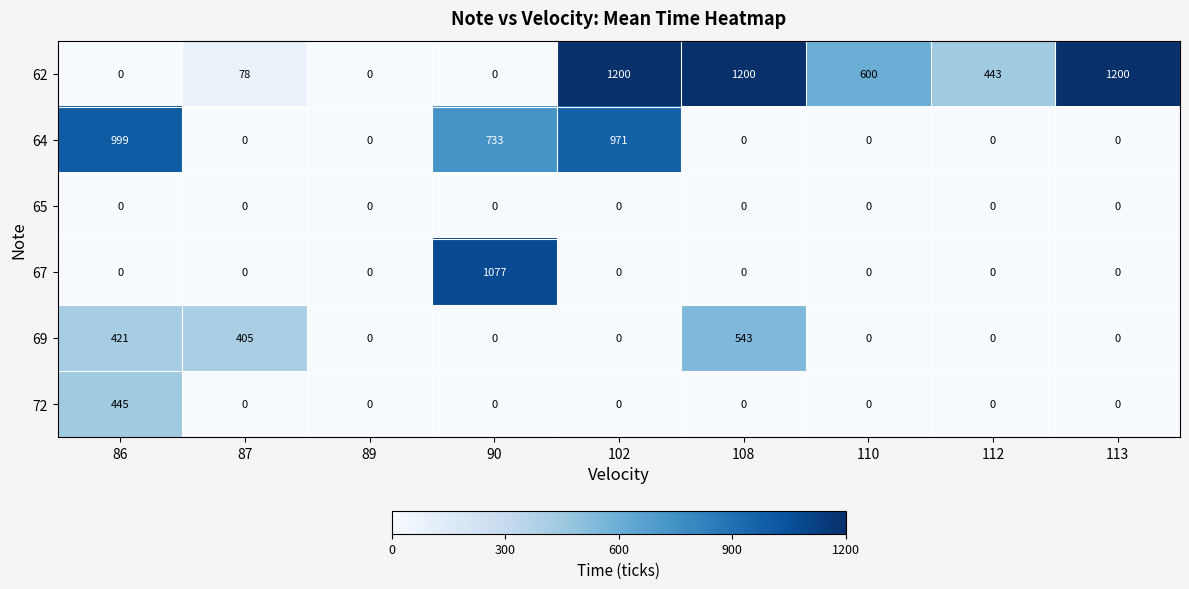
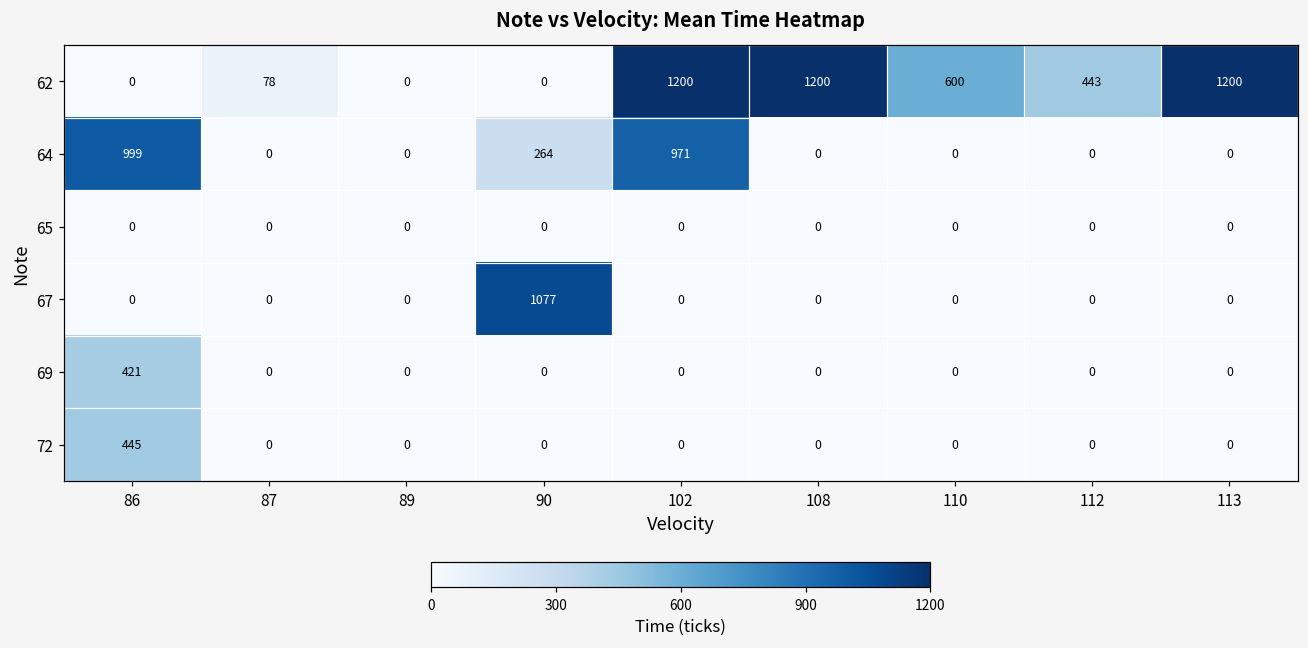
  {
    "62": {
      "86": 0,
      "87": 78,
      "89": 0,
      "90": 0,
      "102": 1200,
      "108": 1200,
      "110": 600,
      "112": 443,
      "113": 1200
    },
    "64": {
      "86": 999,
      "87": 0,
      "89": 0,
-     "90": 733,
+     "90": 264,
      "102": 971,
      "108": 0,
      "110": 0,
      "112": 0,
      "113": 0
    },
    "65": {
      "86": 0,
      "87": 0,
      "89": 0,
      "90": 0,
      "102": 0,
      "108": 0,
      "110": 0,
      "112": 0,
      "113": 0
    },
    "67": {
      "86": 0,
      "87": 0,
      "89": 0,
      "90": 1077,
      "102": 0,
      "108": 0,
      "110": 0,
      "112": 0,
      "113": 0
    },
    "69": {
      "86": 421,
-     "87": 405,
+     "87": 0,
      "89": 0,
      "90": 0,
      "102": 0,
-     "108": 543,
+     "108": 0,
      "110": 0,
      "112": 0,
      "113": 0
    },
    "72": {
      "86": 445,
      "87": 0,
      "89": 0,
      "90": 0,
      "102": 0,
      "108": 0,
      "110": 0,
      "112": 0,
      "113": 0
    }
  }
